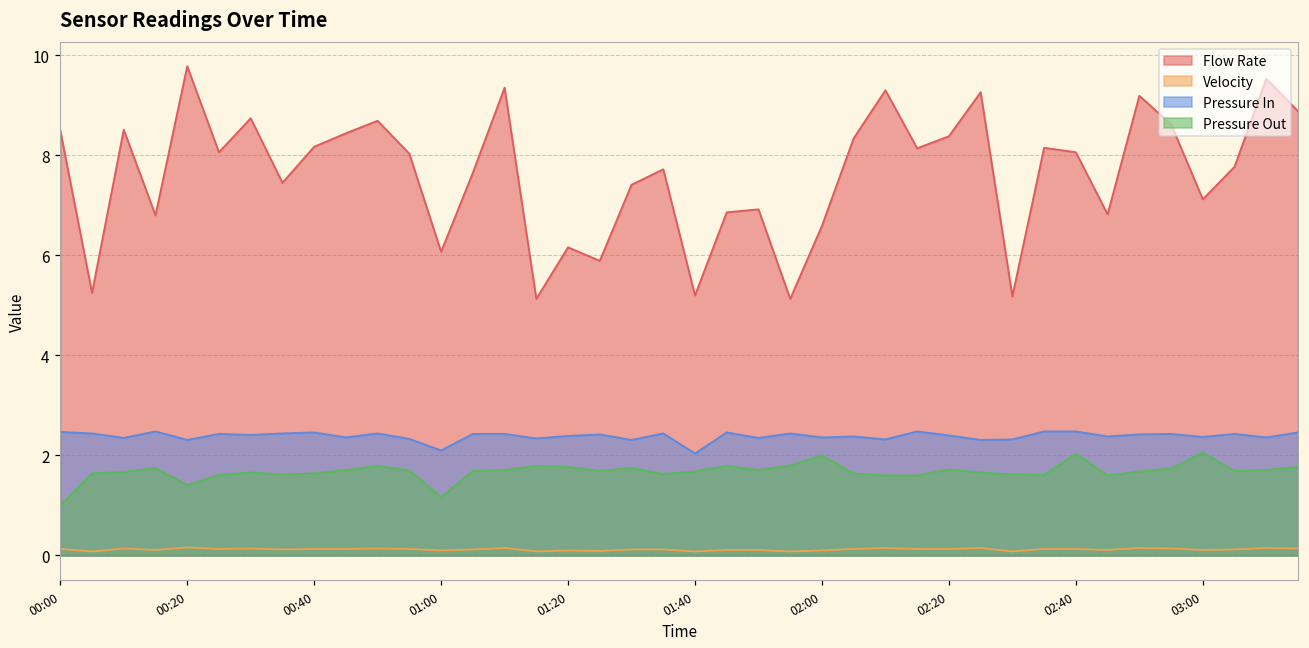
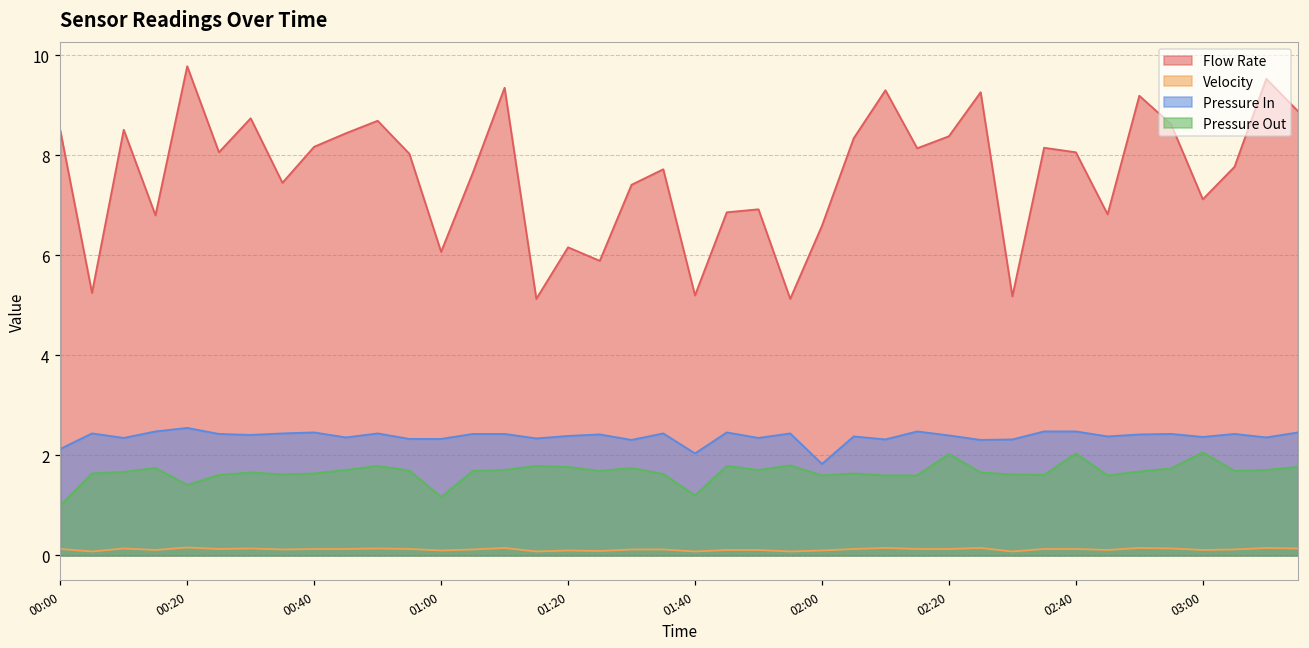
  {
    "Pressure In": {
-     "00:00": 2.5,
-     "00:20": 2.3,
+     "00:00": 2.1,
+     "00:20": 2.6,
      "00:40": 2.5,
-     "01:00": 2.1,
+     "01:00": 2.3,
      "01:20": 2.4,
      "01:40": 2.0,
-     "02:00": 2.4,
+     "02:00": 1.8,
      "02:20": 2.4,
      "02:40": 2.5,
      "03:00": 2.4
    },
    "Pressure Out": {
      "00:00": 1.0,
      "00:20": 1.4,
      "00:40": 1.6,
      "01:00": 1.2,
      "01:20": 1.8,
-     "01:40": 1.7,
-     "02:00": 2.0,
-     "02:20": 1.7,
+     "01:40": 1.2,
+     "02:00": 1.6,
+     "02:20": 2.0,
      "02:40": 2.0,
      "03:00": 2.1
    }
  }
